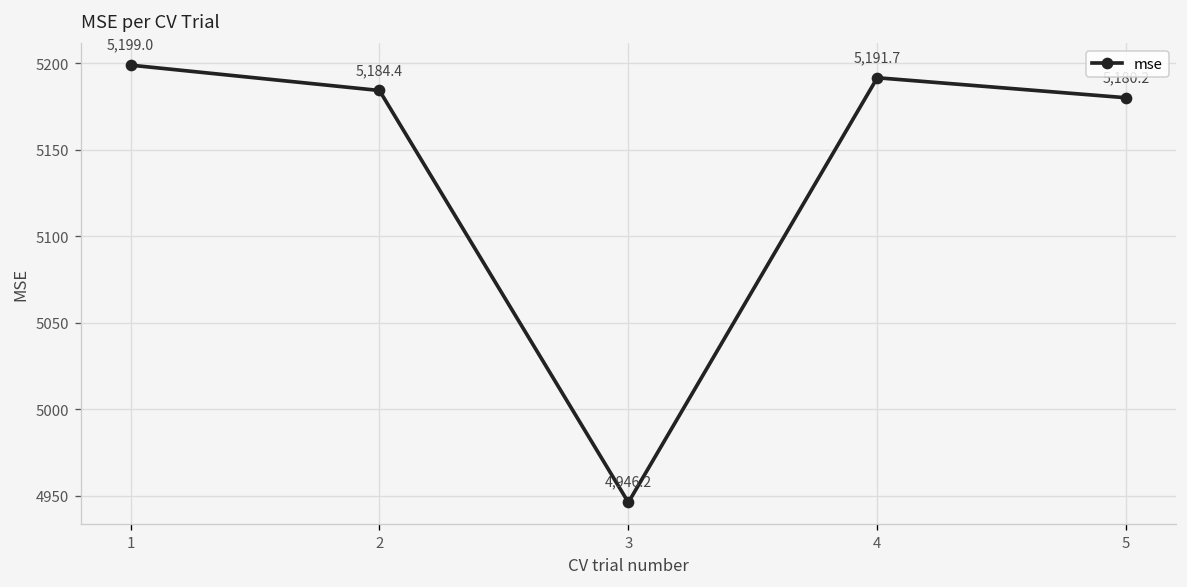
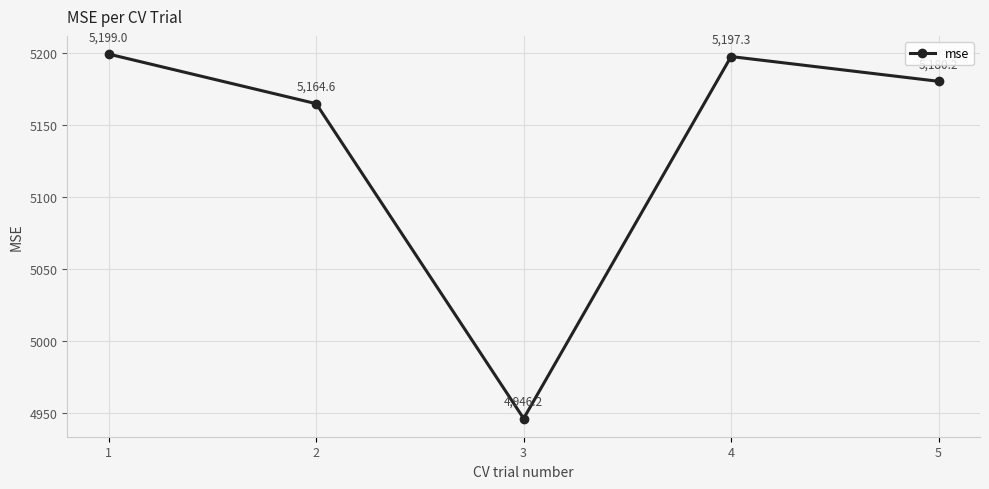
  {
    "1": "5,199.0",
-   "2": "5,184.4",
+   "2": "5,164.6",
    "3": "4,946.2",
-   "4": "5,191.7"
+   "4": "5,197.3"
  }
